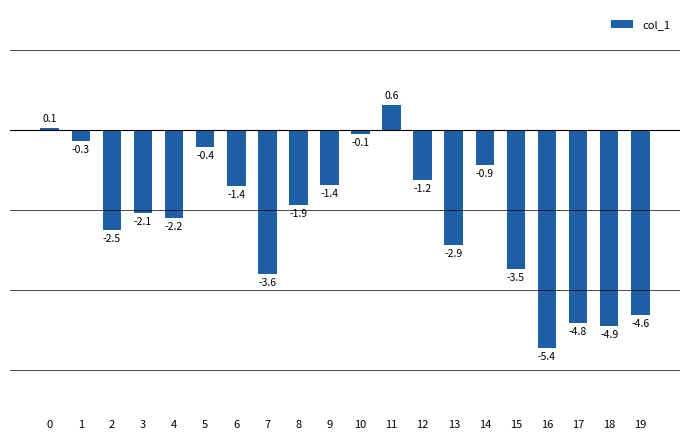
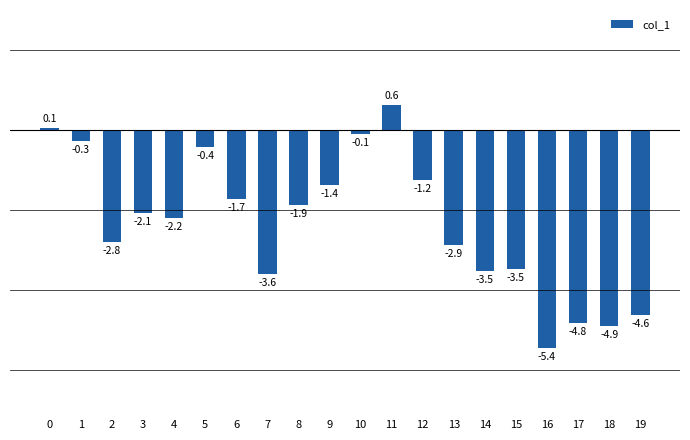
  {
    "0": 0.1,
    "1": -0.3,
-   "2": -2.5,
+   "2": -2.8,
    "3": -2.1,
    "4": -2.2,
    "5": -0.4,
-   "6": -1.4,
+   "6": -1.7,
    "7": -3.6,
    "8": -1.9,
    "9": -1.4,
    "10": -0.1,
    "11": 0.6,
    "12": -1.2,
    "13": -2.9,
-   "14": -0.9,
+   "14": -3.5,
    "15": -3.5,
    "16": -5.4,
    "17": -4.8,
    "18": -4.9,
    "19": -4.6
  }
